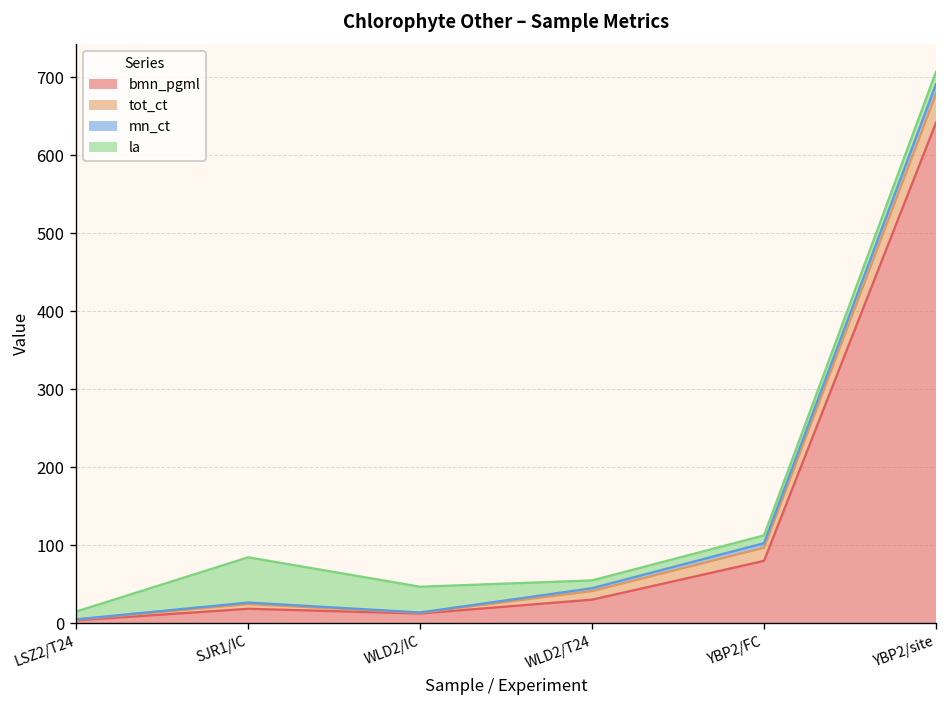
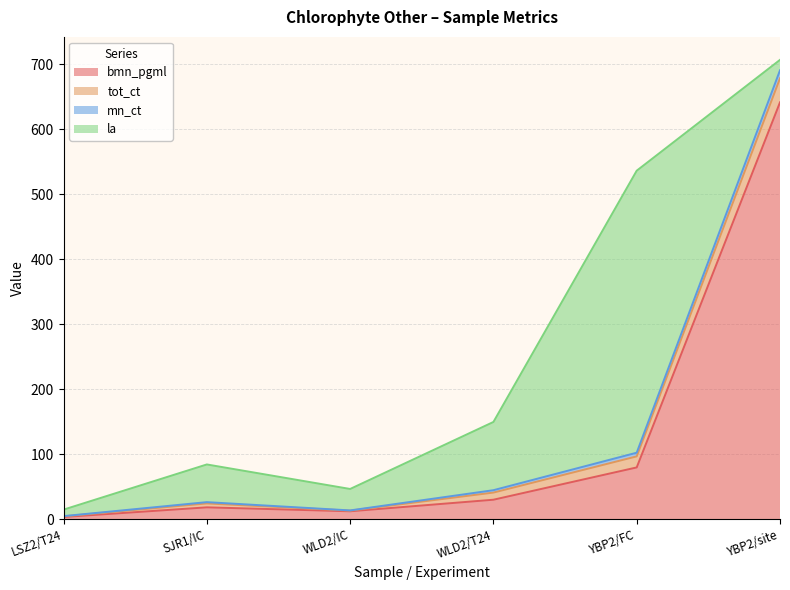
  {
    "mn_ct": {
      "YBP2/FC": 10,
      "YBP2/site": 10
    },
    "la": {
      "LSZ2/T24": 10,
      "SJR1/IC": 60,
      "WLD2/IC": 30,
-     "WLD2/T24": 10,
-     "YBP2/FC": 10,
+     "WLD2/T24": 110,
+     "YBP2/FC": 430,
      "YBP2/site": 20
    }
  }
